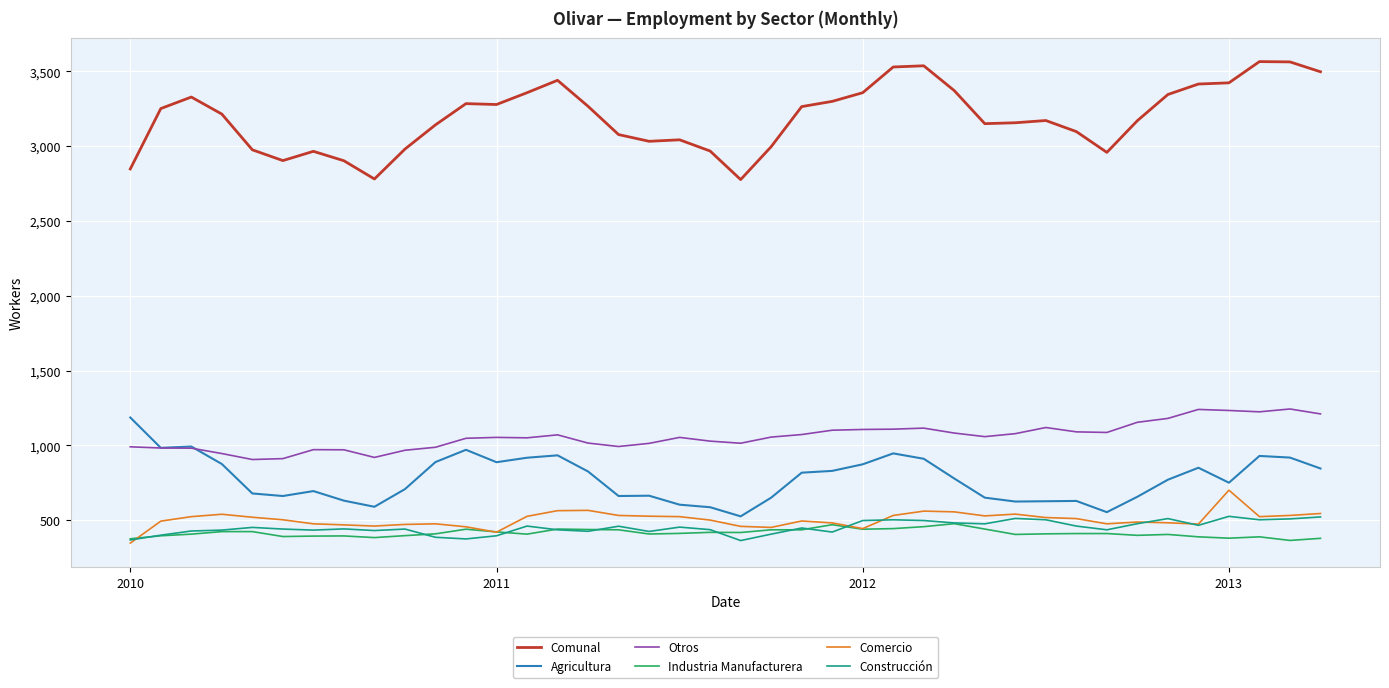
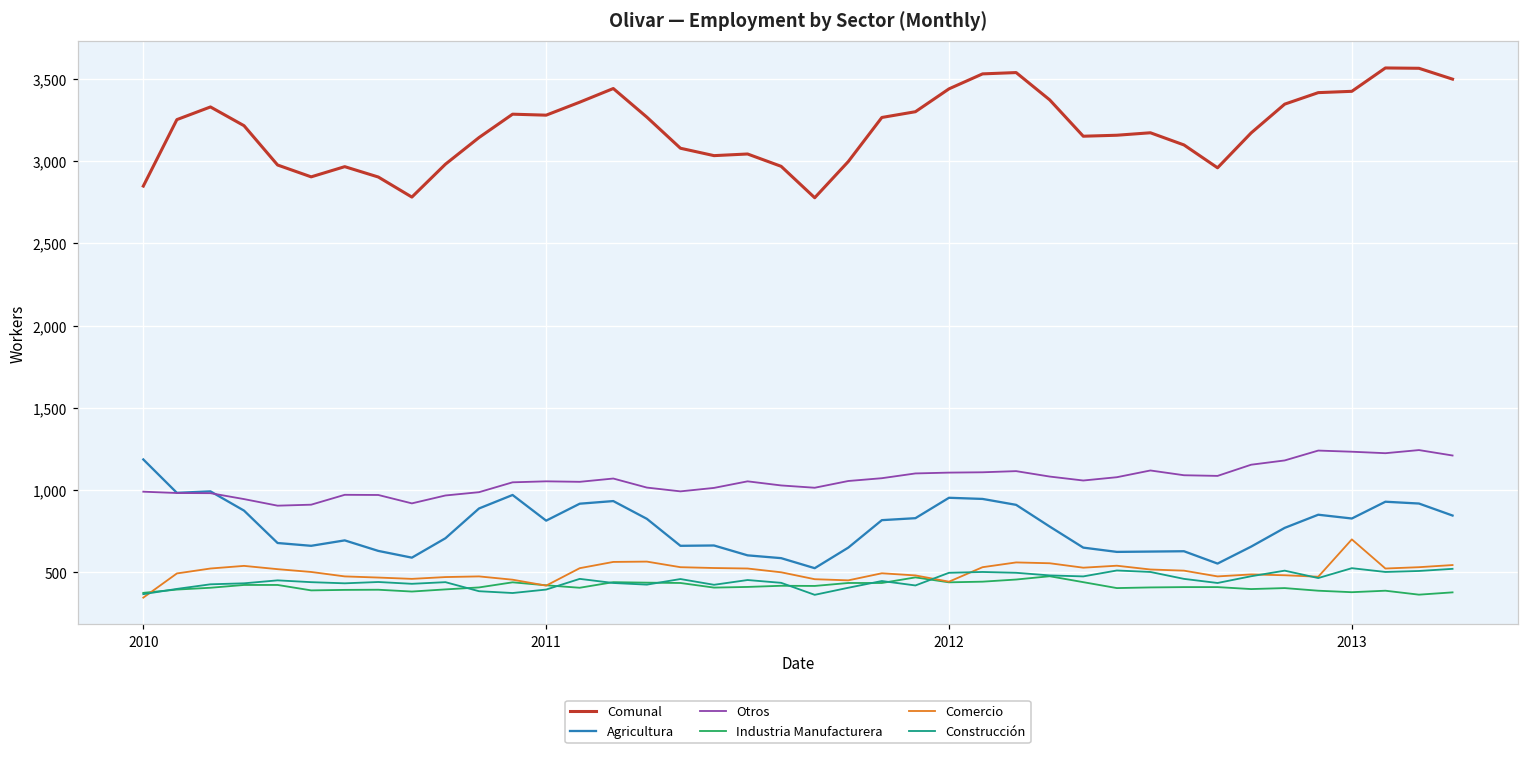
  {
    "Comunal": {
      "2010": "2,850",
      "2011": "3,280",
-     "2012": "3,360",
+     "2012": "3,440",
      "2013": "3,420"
    },
    "Agricultura": {
      "2010": "1,190",
-     "2011": "890",
-     "2012": "870",
-     "2013": "750"
+     "2011": "810",
+     "2012": "950",
+     "2013": "830"
    },
    "Otros": {
      "2010": "990",
      "2011": "1,050",
      "2012": "1,110",
      "2013": "1,230"
    },
    "Comercio": {
      "2010": "350",
      "2013": "700"
    }
  }
